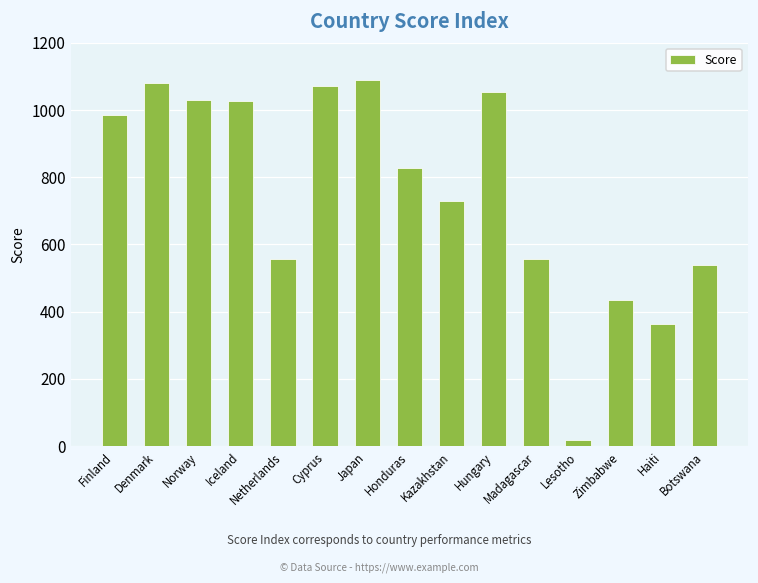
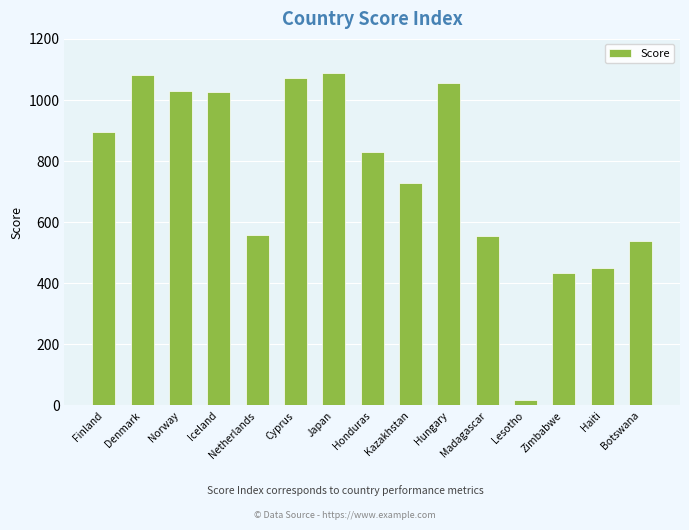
  {
-   "Finland": 990,
+   "Finland": 890,
    "Denmark": 1080,
    "Norway": 1030,
    "Iceland": 1030,
    "Netherlands": 560,
    "Cyprus": 1070,
    "Japan": 1090,
    "Honduras": 830,
    "Kazakhstan": 730,
    "Hungary": 1050,
    "Madagascar": 560,
    "Lesotho": 20,
    "Zimbabwe": 430,
-   "Haiti": 360,
+   "Haiti": 450,
    "Botswana": 540
  }
